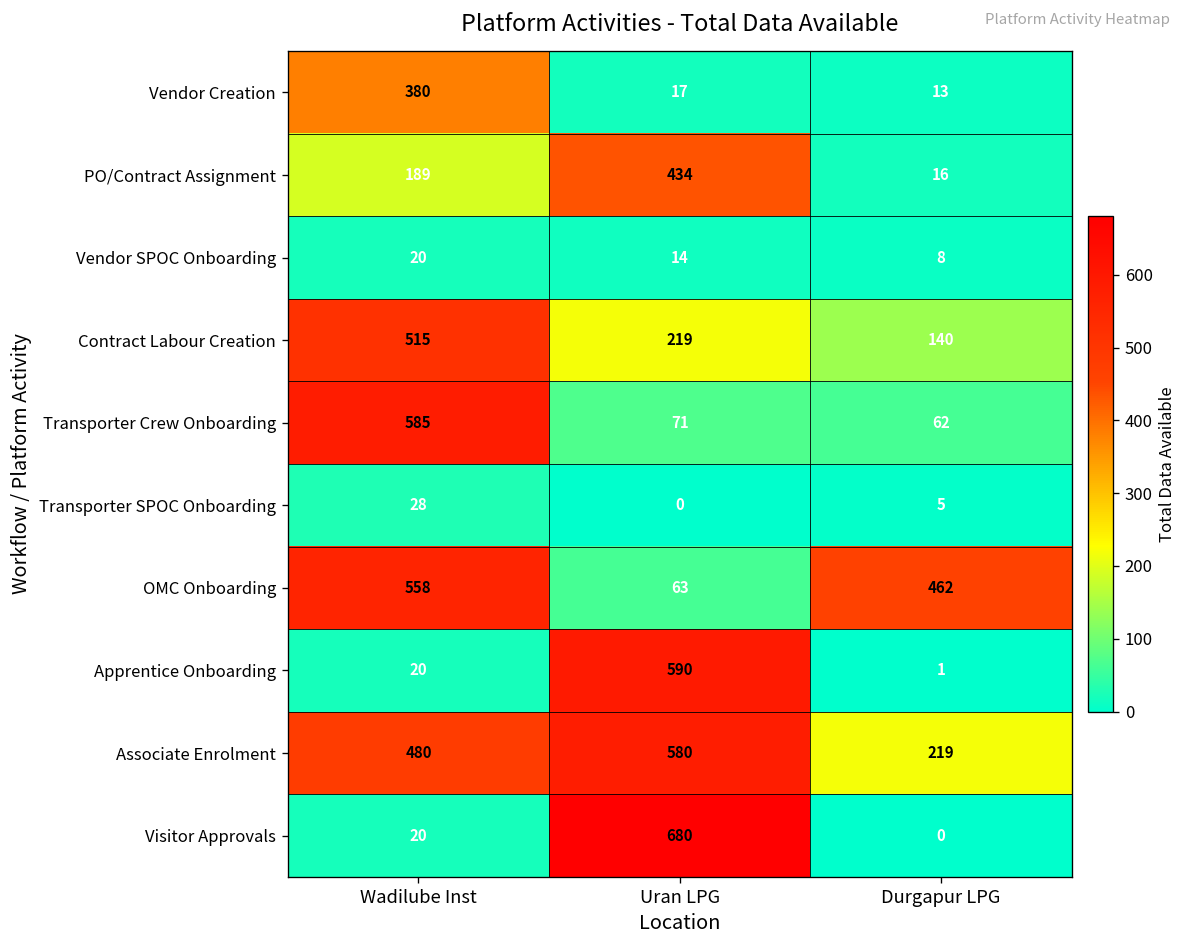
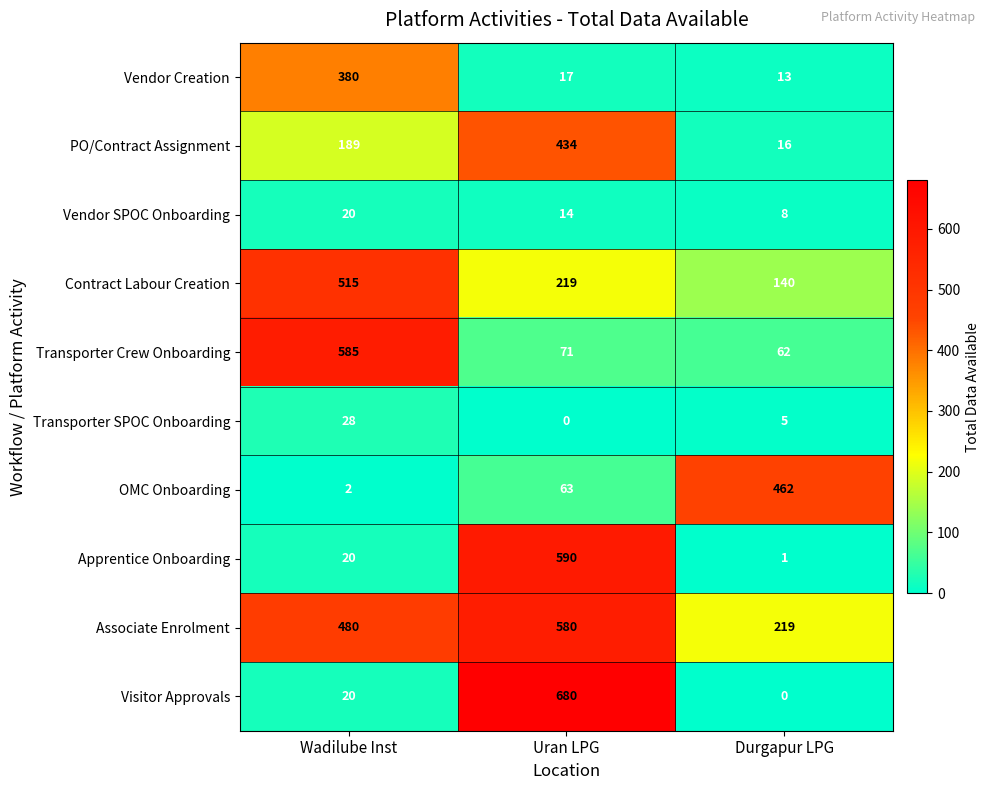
  {
    "Vendor Creation": {
      "Wadilube Inst": 380,
      "Uran LPG": 17,
      "Durgapur LPG": 13
    },
    "PO/Contract Assignment": {
      "Wadilube Inst": 189,
      "Uran LPG": 434,
      "Durgapur LPG": 16
    },
    "Vendor SPOC Onboarding": {
      "Wadilube Inst": 20,
      "Uran LPG": 14,
      "Durgapur LPG": 8
    },
    "Contract Labour Creation": {
      "Wadilube Inst": 515,
      "Uran LPG": 219,
      "Durgapur LPG": 140
    },
    "Transporter Crew Onboarding": {
      "Wadilube Inst": 585,
      "Uran LPG": 71,
      "Durgapur LPG": 62
    },
    "Transporter SPOC Onboarding": {
      "Wadilube Inst": 28,
      "Uran LPG": 0,
      "Durgapur LPG": 5
    },
    "OMC Onboarding": {
-     "Wadilube Inst": 558,
+     "Wadilube Inst": 2,
      "Uran LPG": 63,
      "Durgapur LPG": 462
    },
    "Apprentice Onboarding": {
      "Wadilube Inst": 20,
      "Uran LPG": 590,
      "Durgapur LPG": 1
    },
    "Associate Enrolment": {
      "Wadilube Inst": 480,
      "Uran LPG": 580,
      "Durgapur LPG": 219
    },
    "Visitor Approvals": {
      "Wadilube Inst": 20,
      "Uran LPG": 680,
      "Durgapur LPG": 0
    }
  }
